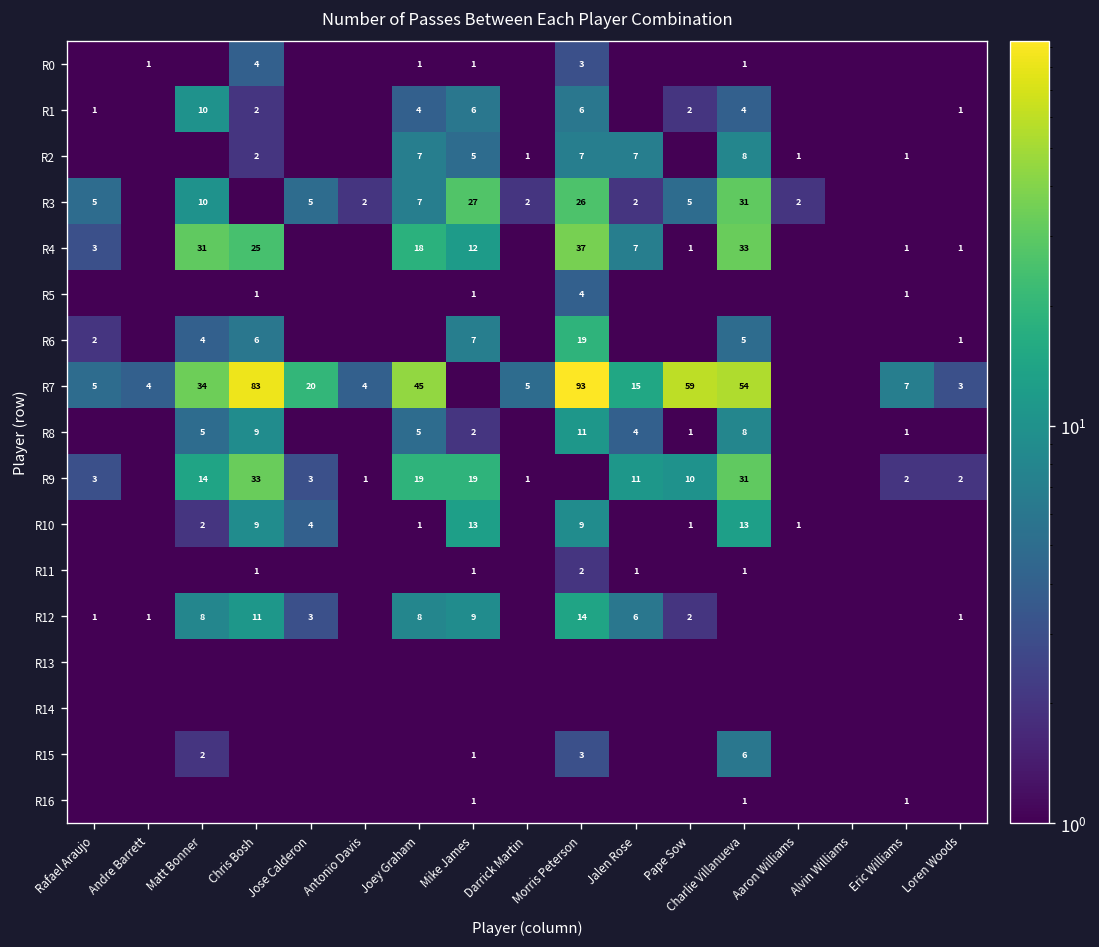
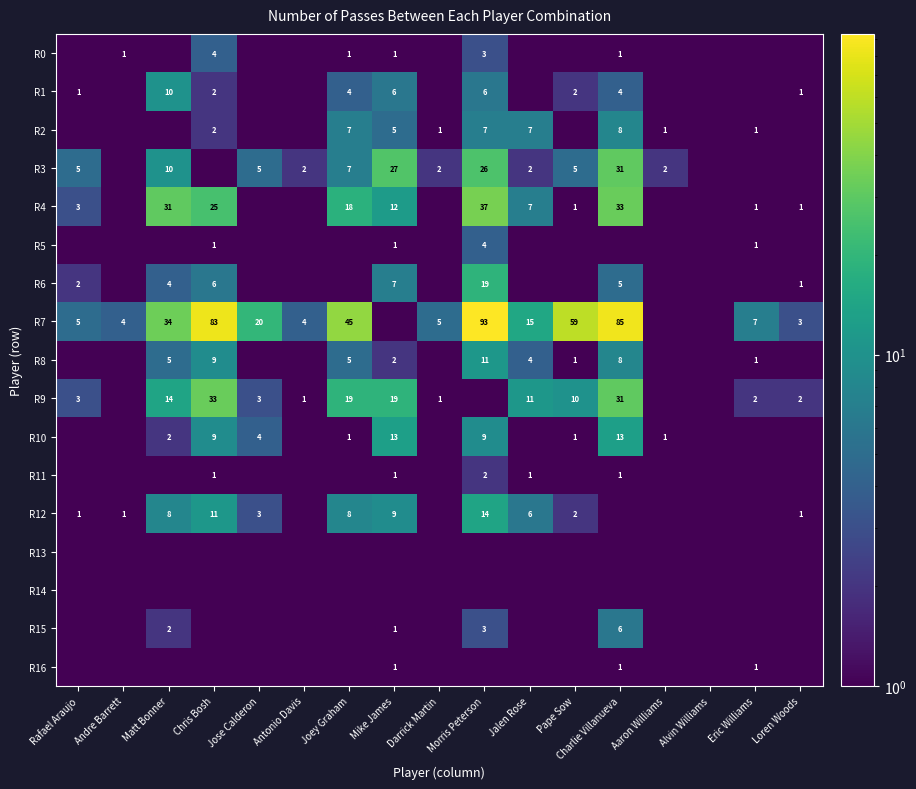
  {
    "R0": {
      "Andre Barrett": 1,
      "Chris Bosh": 4,
      "Joey Graham": 1,
      "Mike James": 1,
      "Morris Peterson": 3,
      "Charlie Villanueva": 1
    },
    "R1": {
      "Rafael Araujo": 1,
      "Matt Bonner": 10,
      "Chris Bosh": 2,
      "Joey Graham": 4,
      "Mike James": 6,
      "Morris Peterson": 6,
      "Pape Sow": 2,
      "Charlie Villanueva": 4,
      "Loren Woods": 1
    },
    "R2": {
      "Chris Bosh": 2,
      "Joey Graham": 7,
      "Mike James": 5,
      "Darrick Martin": 1,
      "Morris Peterson": 7,
      "Jalen Rose": 7,
      "Charlie Villanueva": 8,
      "Aaron Williams": 1,
      "Eric Williams": 1
    },
    "R3": {
      "Rafael Araujo": 5,
      "Matt Bonner": 10,
      "Jose Calderon": 5,
      "Antonio Davis": 2,
      "Joey Graham": 7,
      "Mike James": 27,
      "Darrick Martin": 2,
      "Morris Peterson": 26,
      "Jalen Rose": 2,
      "Pape Sow": 5,
      "Charlie Villanueva": 31,
      "Aaron Williams": 2
    },
    "R4": {
      "Rafael Araujo": 3,
      "Matt Bonner": 31,
      "Chris Bosh": 25,
      "Joey Graham": 18,
      "Mike James": 12,
      "Morris Peterson": 37,
      "Jalen Rose": 7,
      "Pape Sow": 1,
      "Charlie Villanueva": 33,
      "Eric Williams": 1,
      "Loren Woods": 1
    },
    "R5": {
      "Chris Bosh": 1,
      "Mike James": 1,
      "Morris Peterson": 4,
      "Eric Williams": 1
    },
    "R6": {
      "Rafael Araujo": 2,
      "Matt Bonner": 4,
      "Chris Bosh": 6,
      "Mike James": 7,
      "Morris Peterson": 19,
      "Charlie Villanueva": 5,
      "Loren Woods": 1
    },
    "R7": {
      "Rafael Araujo": 5,
      "Andre Barrett": 4,
      "Matt Bonner": 34,
      "Chris Bosh": 83,
      "Jose Calderon": 20,
      "Antonio Davis": 4,
      "Joey Graham": 45,
      "Darrick Martin": 5,
      "Morris Peterson": 93,
      "Jalen Rose": 15,
      "Pape Sow": 59,
-     "Charlie Villanueva": 54,
+     "Charlie Villanueva": 85,
      "Eric Williams": 7,
      "Loren Woods": 3
    },
    "R8": {
      "Matt Bonner": 5,
      "Chris Bosh": 9,
      "Joey Graham": 5,
      "Mike James": 2,
      "Morris Peterson": 11,
      "Jalen Rose": 4,
      "Pape Sow": 1,
      "Charlie Villanueva": 8,
      "Eric Williams": 1
    },
    "R9": {
      "Rafael Araujo": 3,
      "Matt Bonner": 14,
      "Chris Bosh": 33,
      "Jose Calderon": 3,
      "Antonio Davis": 1,
      "Joey Graham": 19,
      "Mike James": 19,
      "Darrick Martin": 1,
      "Jalen Rose": 11,
      "Pape Sow": 10,
      "Charlie Villanueva": 31,
      "Eric Williams": 2,
      "Loren Woods": 2
    },
    "R10": {
      "Matt Bonner": 2,
      "Chris Bosh": 9,
      "Jose Calderon": 4,
      "Joey Graham": 1,
      "Mike James": 13,
      "Morris Peterson": 9,
      "Pape Sow": 1,
      "Charlie Villanueva": 13,
      "Aaron Williams": 1
    },
    "R11": {
      "Chris Bosh": 1,
      "Mike James": 1,
      "Morris Peterson": 2,
      "Jalen Rose": 1,
      "Charlie Villanueva": 1
    },
    "R12": {
      "Rafael Araujo": 1,
      "Andre Barrett": 1,
      "Matt Bonner": 8,
      "Chris Bosh": 11,
      "Jose Calderon": 3,
      "Joey Graham": 8,
      "Mike James": 9,
      "Morris Peterson": 14,
      "Jalen Rose": 6,
      "Pape Sow": 2,
      "Loren Woods": 1
    },
    "R15": {
      "Matt Bonner": 2,
      "Mike James": 1,
      "Morris Peterson": 3,
      "Charlie Villanueva": 6
    },
    "R16": {
      "Mike James": 1,
      "Charlie Villanueva": 1,
      "Eric Williams": 1
    }
  }
